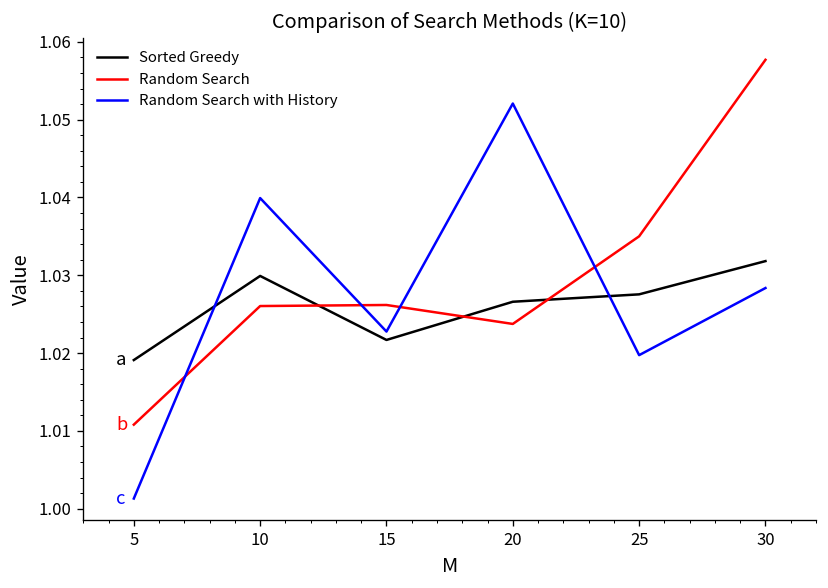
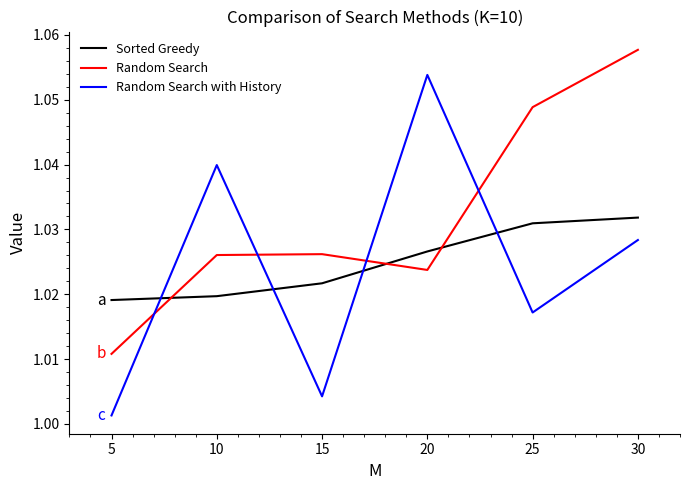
  {
    "Sorted Greedy": {
      "5": 1.019,
-     "10": 1.030,
+     "10": 1.020,
      "15": 1.022,
      "20": 1.027,
-     "25": 1.028,
+     "25": 1.031,
      "30": 1.032
    },
    "Random Search": {
      "5": 1.011,
      "10": 1.026,
      "15": 1.026,
      "20": 1.024,
-     "25": 1.035,
+     "25": 1.049,
      "30": 1.058
    },
    "Random Search with History": {
      "5": 1.001,
      "10": 1.040,
-     "15": 1.023,
-     "20": 1.052,
-     "25": 1.020,
+     "15": 1.004,
+     "20": 1.054,
+     "25": 1.017,
      "30": 1.028
    }
  }
